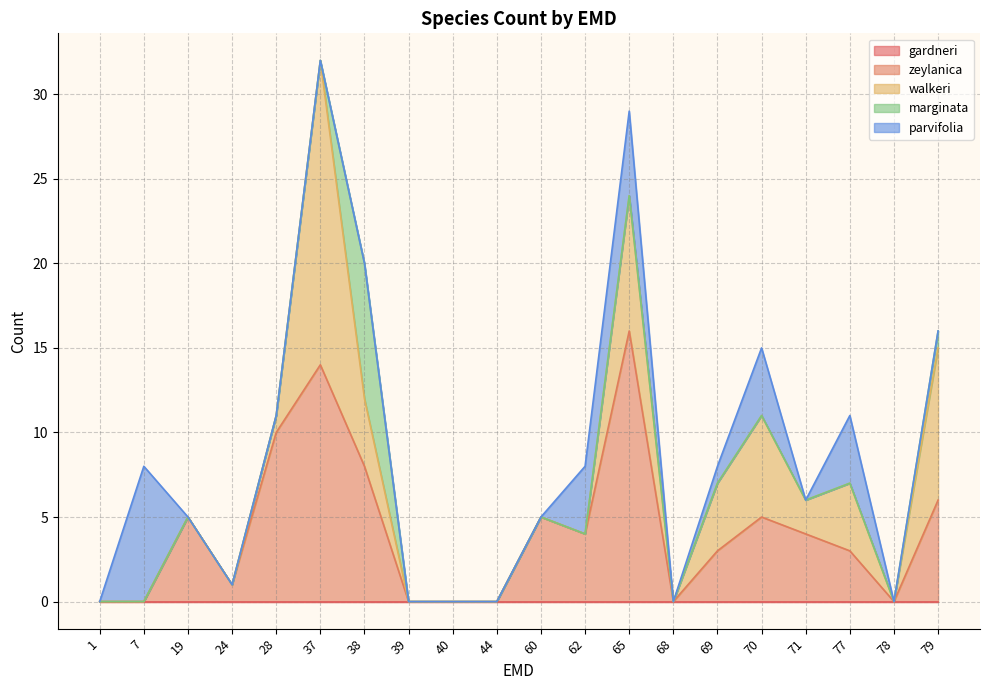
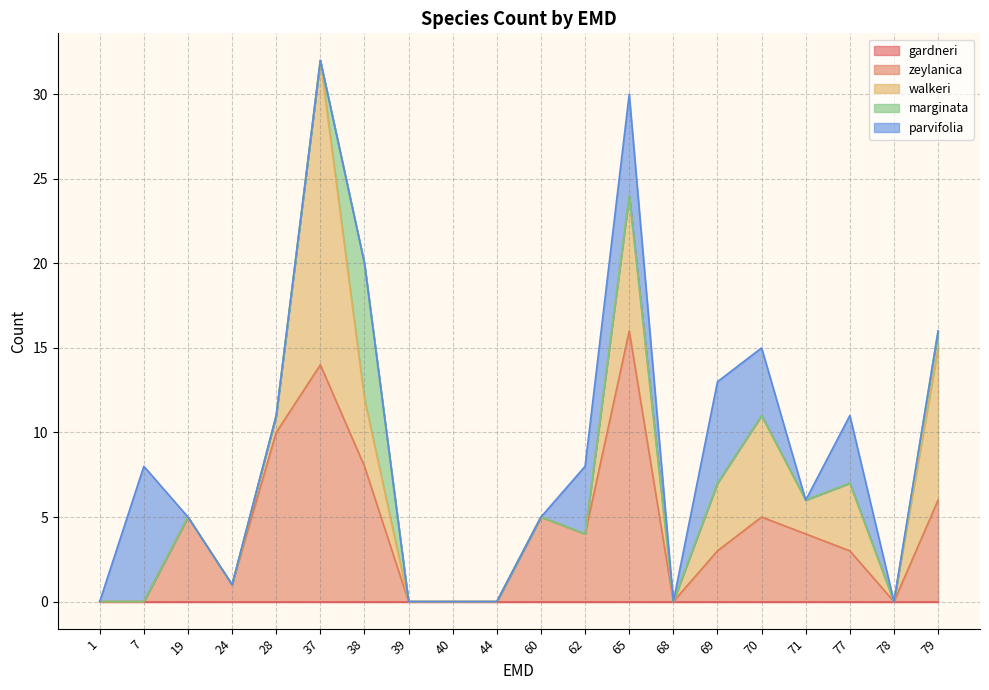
  {
    "parvifolia": {
      "7": 8,
      "62": 4,
-     "65": 5,
-     "69": 1,
+     "65": 6,
+     "69": 6,
      "70": 4,
      "77": 4
    }
  }
